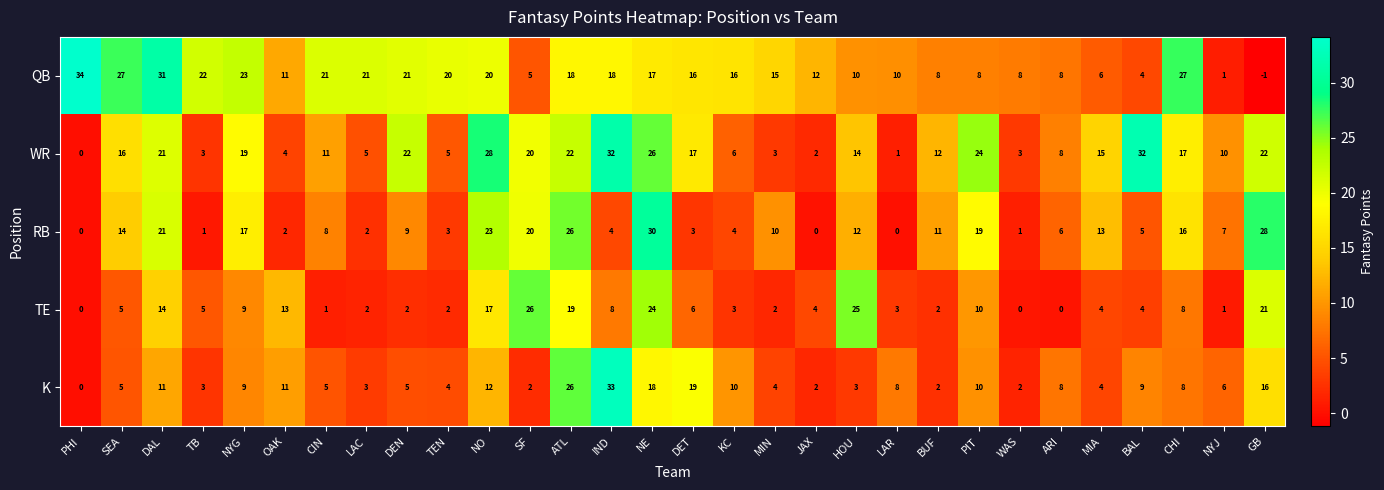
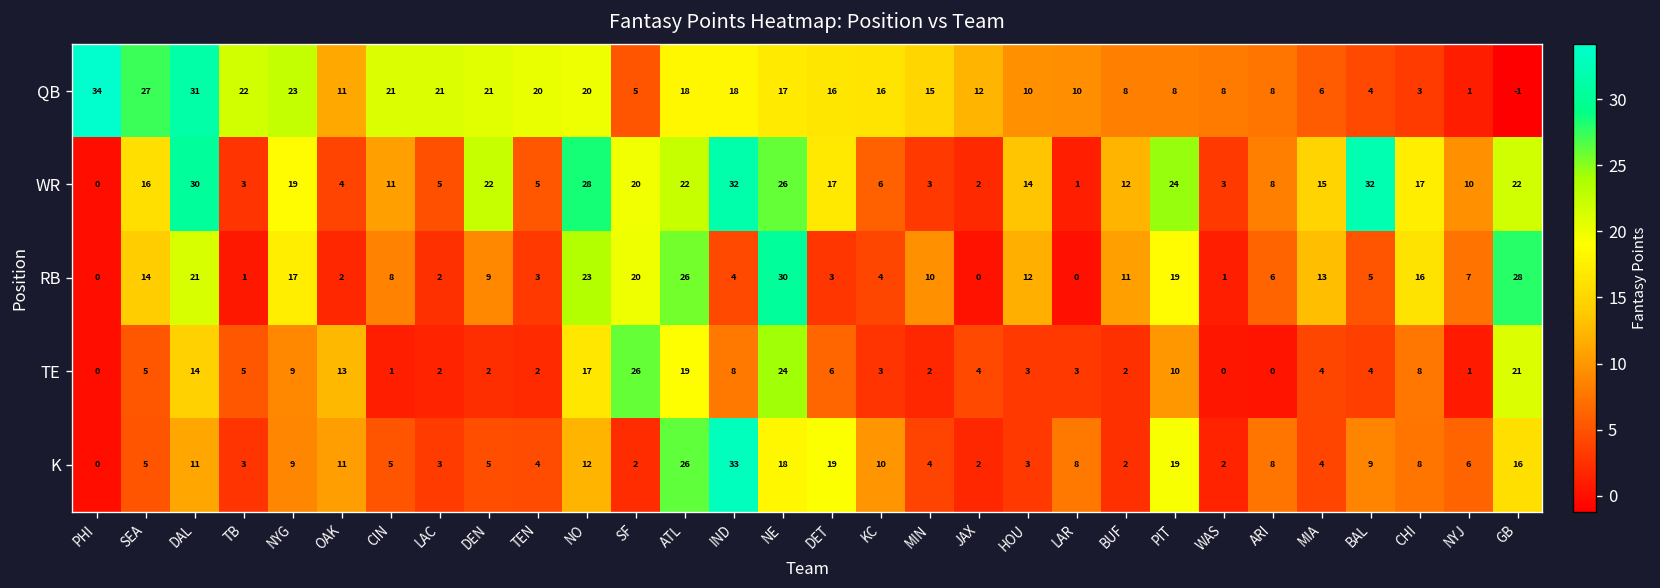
  {
    "QB": {
      "PHI": 34,
      "SEA": 27,
      "DAL": 31,
      "TB": 22,
      "NYG": 23,
      "OAK": 11,
      "CIN": 21,
      "LAC": 21,
      "DEN": 21,
      "TEN": 20,
      "NO": 20,
      "SF": 5,
      "ATL": 18,
      "IND": 18,
      "NE": 17,
      "DET": 16,
      "KC": 16,
      "MIN": 15,
      "JAX": 12,
      "HOU": 10,
      "LAR": 10,
      "BUF": 8,
      "PIT": 8,
      "WAS": 8,
      "ARI": 8,
      "MIA": 6,
      "BAL": 4,
-     "CHI": 27,
+     "CHI": 3,
      "NYJ": 1,
      "GB": -1
    },
    "WR": {
      "PHI": 0,
      "SEA": 16,
-     "DAL": 21,
+     "DAL": 30,
      "TB": 3,
      "NYG": 19,
      "OAK": 4,
      "CIN": 11,
      "LAC": 5,
      "DEN": 22,
      "TEN": 5,
      "NO": 28,
      "SF": 20,
      "ATL": 22,
      "IND": 32,
      "NE": 26,
      "DET": 17,
      "KC": 6,
      "MIN": 3,
      "JAX": 2,
      "HOU": 14,
      "LAR": 1,
      "BUF": 12,
      "PIT": 24,
      "WAS": 3,
      "ARI": 8,
      "MIA": 15,
      "BAL": 32,
      "CHI": 17,
      "NYJ": 10,
      "GB": 22
    },
    "RB": {
      "PHI": 0,
      "SEA": 14,
      "DAL": 21,
      "TB": 1,
      "NYG": 17,
      "OAK": 2,
      "CIN": 8,
      "LAC": 2,
      "DEN": 9,
      "TEN": 3,
      "NO": 23,
      "SF": 20,
      "ATL": 26,
      "IND": 4,
      "NE": 30,
      "DET": 3,
      "KC": 4,
      "MIN": 10,
      "JAX": 0,
      "HOU": 12,
      "LAR": 0,
      "BUF": 11,
      "PIT": 19,
      "WAS": 1,
      "ARI": 6,
      "MIA": 13,
      "BAL": 5,
      "CHI": 16,
      "NYJ": 7,
      "GB": 28
    },
    "TE": {
      "PHI": 0,
      "SEA": 5,
      "DAL": 14,
      "TB": 5,
      "NYG": 9,
      "OAK": 13,
      "CIN": 1,
      "LAC": 2,
      "DEN": 2,
      "TEN": 2,
      "NO": 17,
      "SF": 26,
      "ATL": 19,
      "IND": 8,
      "NE": 24,
      "DET": 6,
      "KC": 3,
      "MIN": 2,
      "JAX": 4,
-     "HOU": 25,
+     "HOU": 3,
      "LAR": 3,
      "BUF": 2,
      "PIT": 10,
      "WAS": 0,
      "ARI": 0,
      "MIA": 4,
      "BAL": 4,
      "CHI": 8,
      "NYJ": 1,
      "GB": 21
    },
    "K": {
      "PHI": 0,
      "SEA": 5,
      "DAL": 11,
      "TB": 3,
      "NYG": 9,
      "OAK": 11,
      "CIN": 5,
      "LAC": 3,
      "DEN": 5,
      "TEN": 4,
      "NO": 12,
      "SF": 2,
      "ATL": 26,
      "IND": 33,
      "NE": 18,
      "DET": 19,
      "KC": 10,
      "MIN": 4,
      "JAX": 2,
      "HOU": 3,
      "LAR": 8,
      "BUF": 2,
-     "PIT": 10,
+     "PIT": 19,
      "WAS": 2,
      "ARI": 8,
      "MIA": 4,
      "BAL": 9,
      "CHI": 8,
      "NYJ": 6,
      "GB": 16
    }
  }
